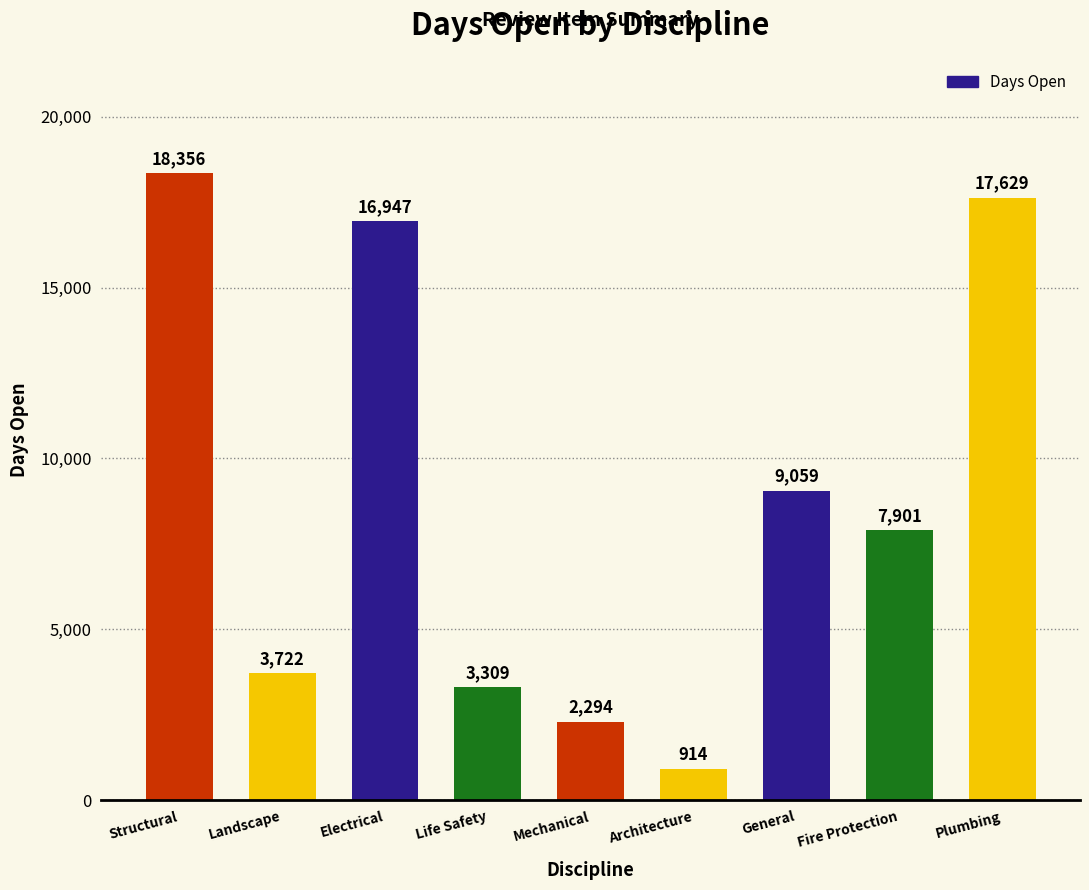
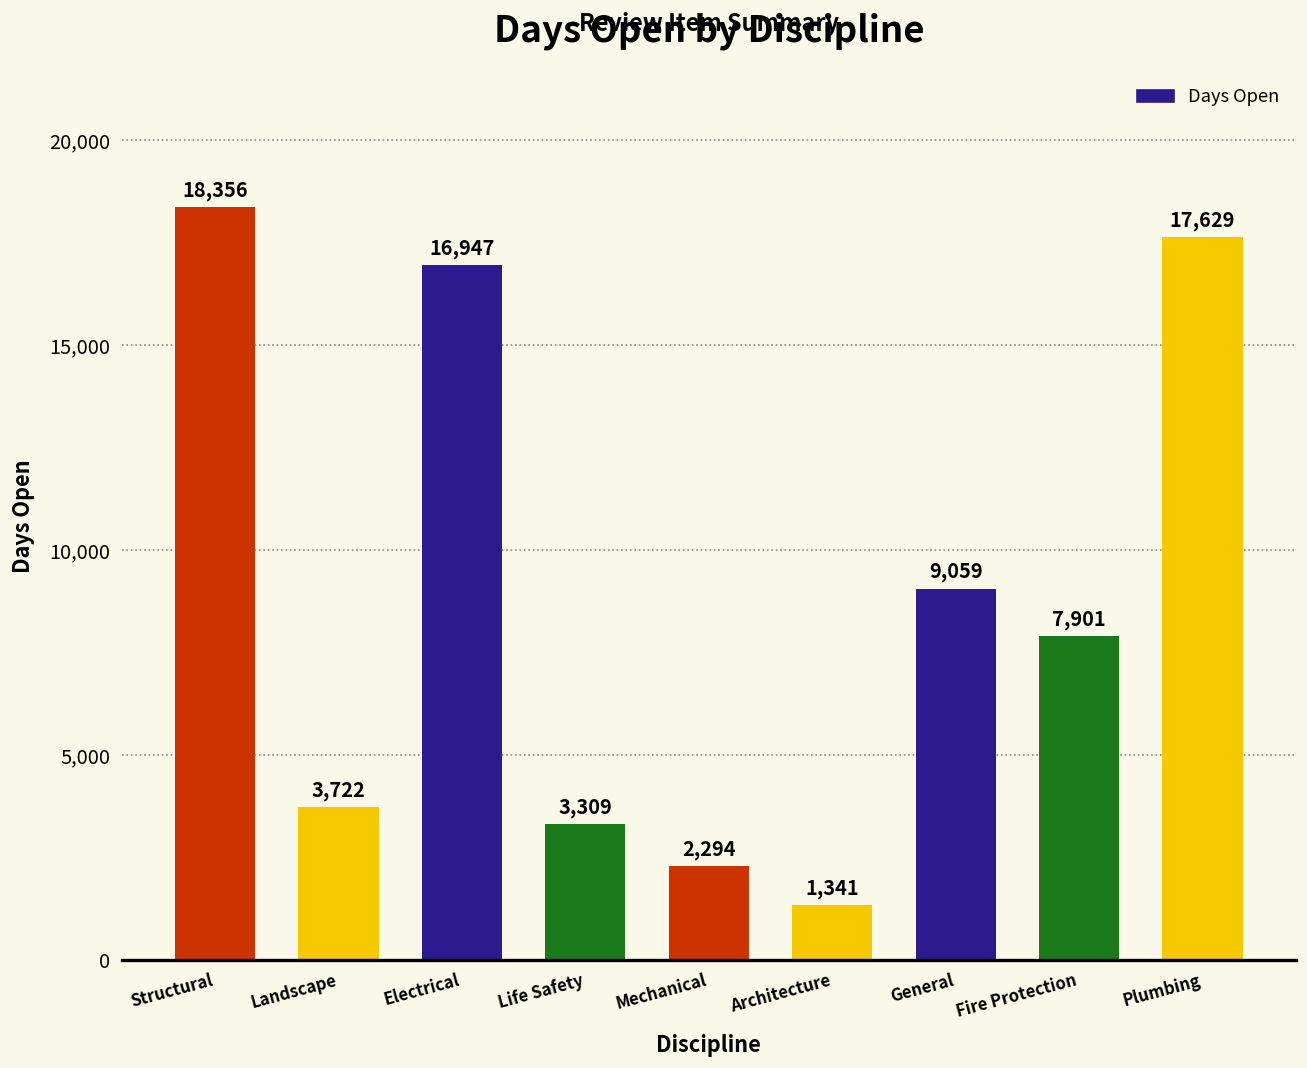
  {
    "Structural": "18,356",
    "Landscape": "3,722",
    "Electrical": "16,947",
    "Life Safety": "3,309",
    "Mechanical": "2,294",
-   "Architecture": "914",
+   "Architecture": "1,341",
    "General": "9,059",
    "Fire Protection": "7,901",
    "Plumbing": "17,629"
  }
